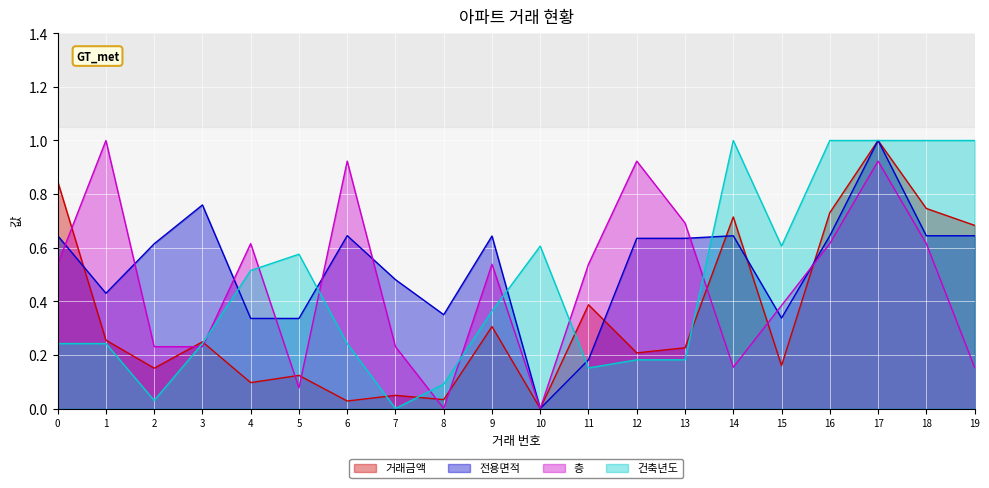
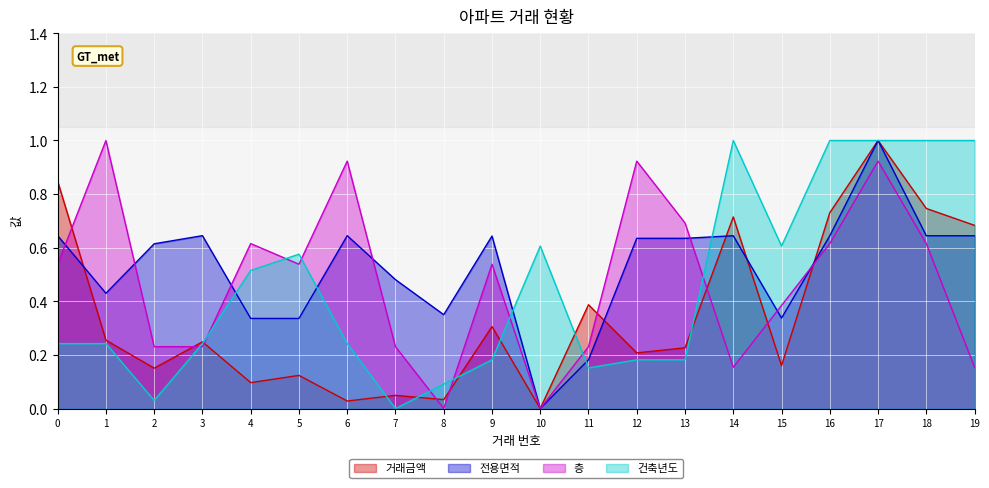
  {
    "거래금액": {
      "0": 0.85,
      "1": 0.26,
      "2": 0.15,
      "4": 0.10,
      "5": 0.12,
      "6": 0.03,
      "7": 0.05,
      "8": 0.03,
      "9": 0.31,
      "11": 0.39,
      "12": 0.21,
      "13": 0.23,
      "14": 0.71,
      "15": 0.16,
      "16": 0.73,
      "18": 0.75,
      "19": 0.68
    },
    "전용면적": {
      "0": 0.64,
      "1": 0.43,
      "2": 0.61,
-     "3": 0.76,
+     "3": 0.64,
      "4": 0.34,
      "5": 0.34,
      "6": 0.64,
      "7": 0.48,
      "8": 0.35,
      "9": 0.64,
      "11": 0.18,
      "12": 0.63,
      "13": 0.63,
      "14": 0.64,
      "15": 0.34,
      "16": 0.64,
      "18": 0.64,
      "19": 0.64
    },
    "층": {
      "0": 0.54,
      "1": 1.00,
      "2": 0.23,
      "3": 0.23,
      "4": 0.62,
-     "5": 0.08,
+     "5": 0.54,
      "6": 0.92,
      "7": 0.23,
      "8": 0.00,
      "9": 0.54,
-     "11": 0.54,
+     "11": 0.23,
      "12": 0.92,
      "13": 0.69,
      "14": 0.15,
      "15": 0.38,
      "16": 0.62,
      "17": 0.92,
      "18": 0.62,
      "19": 0.15
    },
    "건축년도": {
      "0": 0.24,
      "1": 0.24,
      "2": 0.03,
      "4": 0.52,
      "5": 0.58,
      "6": 0.24,
      "7": 0.00,
      "8": 0.09,
-     "9": 0.36,
+     "9": 0.18,
      "10": 0.61,
      "11": 0.15,
      "12": 0.18,
      "13": 0.18,
      "14": 1.00,
      "15": 0.61,
      "16": 1.00,
      "18": 1.00,
      "19": 1.00
    }
  }
